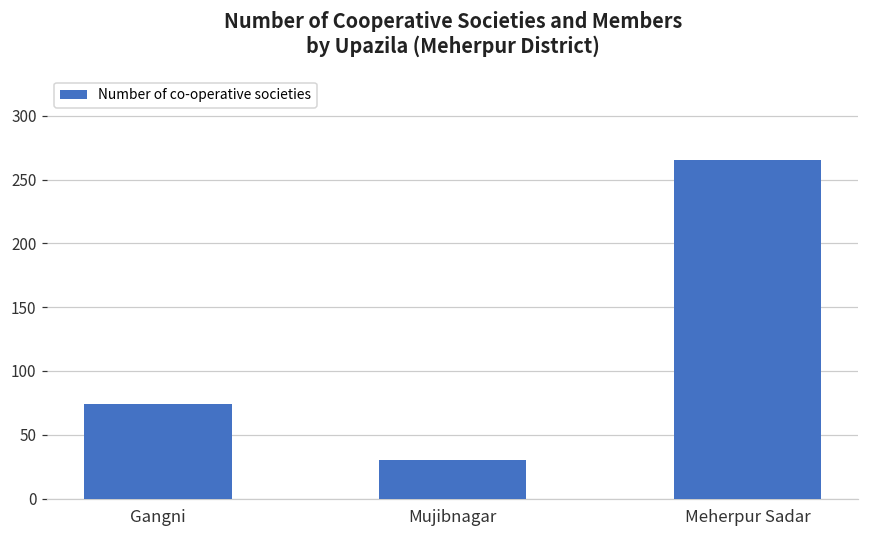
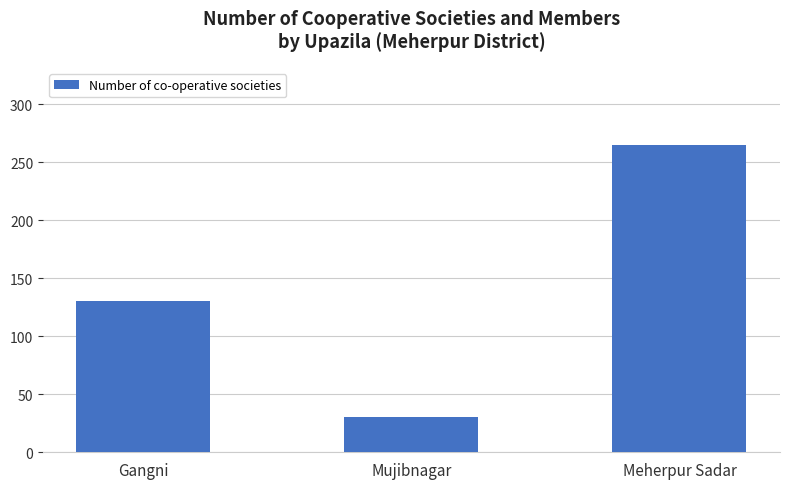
  {
-   "Gangni": 74,
+   "Gangni": 130,
    "Mujibnagar": 30,
    "Meherpur Sadar": 265
  }
